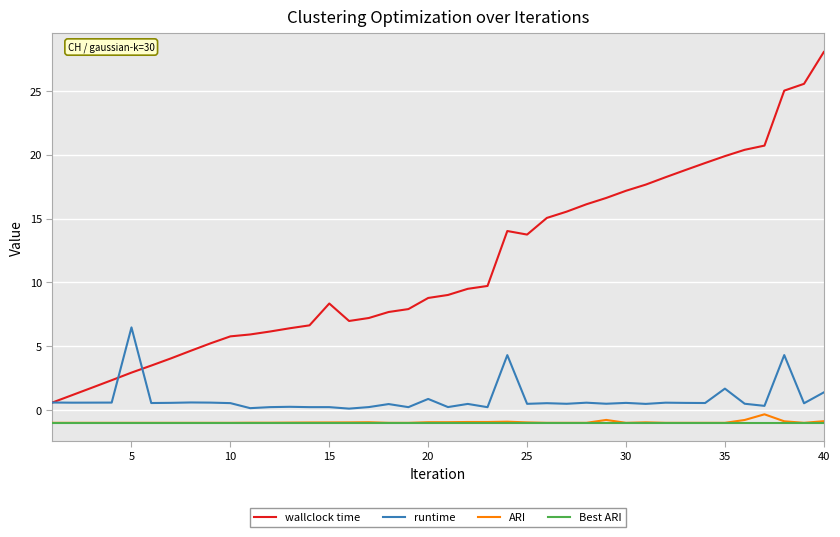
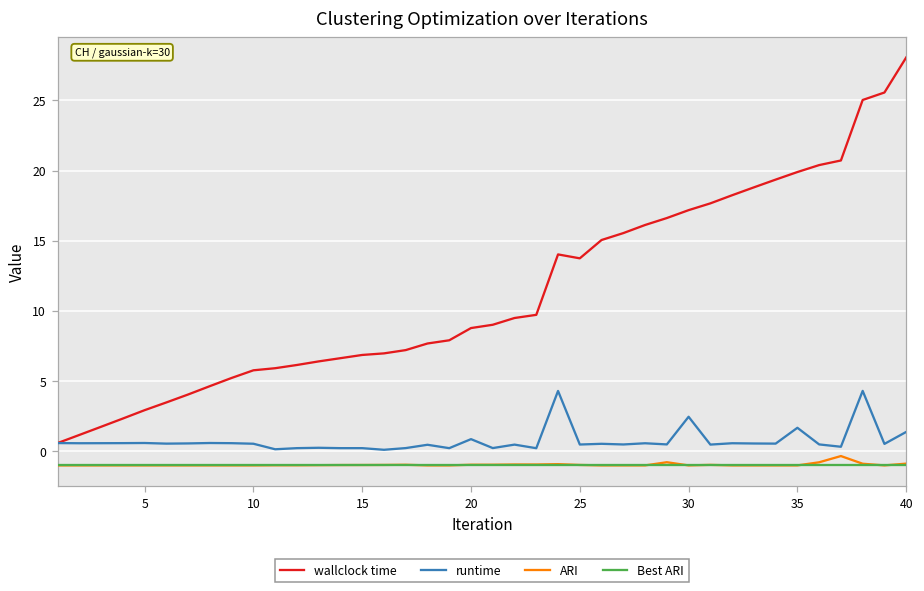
  {
    "wallclock time": {
      "5": 2.9,
      "10": 5.8,
-     "15": 8.3,
+     "15": 6.9,
      "20": 8.8,
      "25": 13.8,
      "30": 17.2,
      "35": 19.9,
      "40": 28.1
    },
    "runtime": {
-     "5": 6.5,
+     "5": 0.6,
      "10": 0.5,
      "15": 0.2,
      "20": 0.9,
      "25": 0.5,
-     "30": 0.6,
+     "30": 2.5,
      "35": 1.7,
      "40": 1.4
    }
  }
